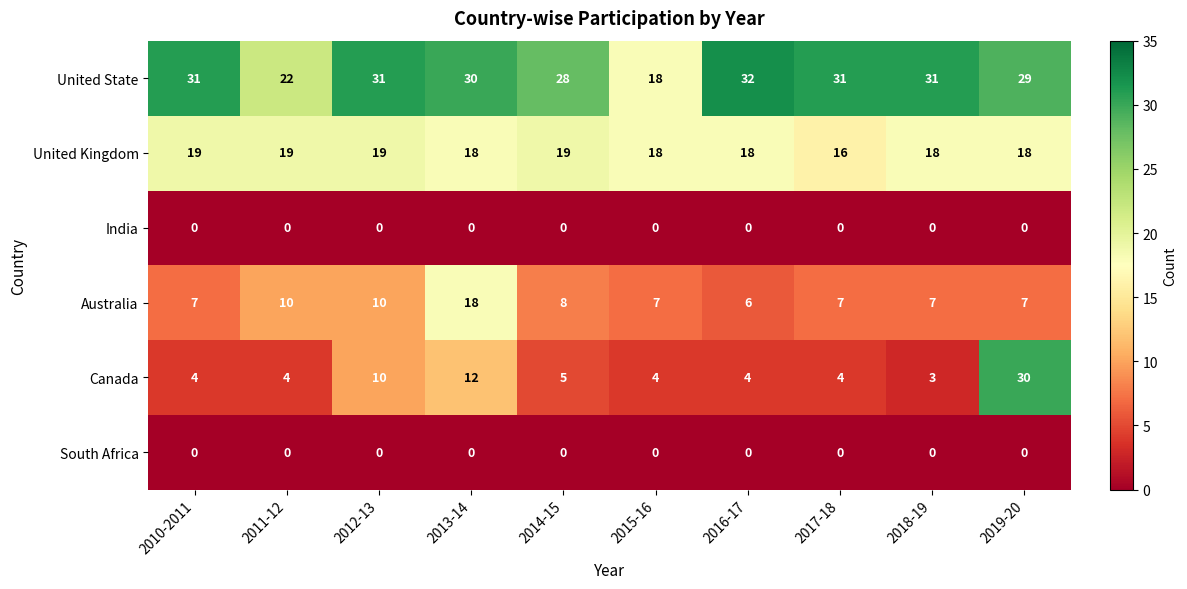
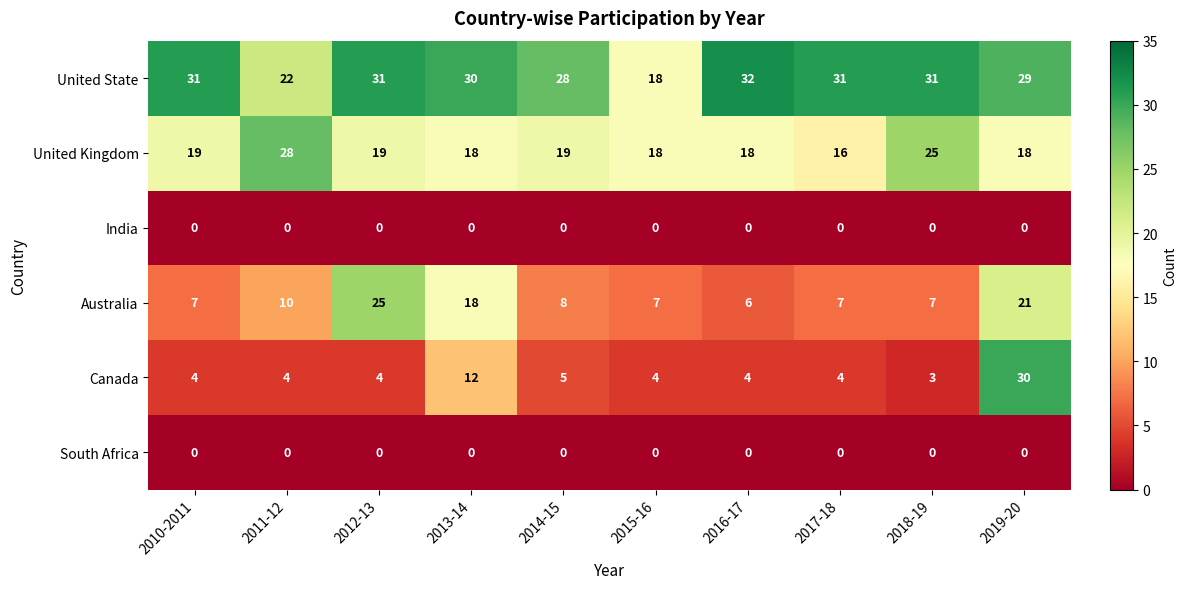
  {
    "United State": {
      "2010-2011": 31,
      "2011-12": 22,
      "2012-13": 31,
      "2013-14": 30,
      "2014-15": 28,
      "2015-16": 18,
      "2016-17": 32,
      "2017-18": 31,
      "2018-19": 31,
      "2019-20": 29
    },
    "United Kingdom": {
      "2010-2011": 19,
-     "2011-12": 19,
+     "2011-12": 28,
      "2012-13": 19,
      "2013-14": 18,
      "2014-15": 19,
      "2015-16": 18,
      "2016-17": 18,
      "2017-18": 16,
-     "2018-19": 18,
+     "2018-19": 25,
      "2019-20": 18
    },
    "India": {
      "2010-2011": 0,
      "2011-12": 0,
      "2012-13": 0,
      "2013-14": 0,
      "2014-15": 0,
      "2015-16": 0,
      "2016-17": 0,
      "2017-18": 0,
      "2018-19": 0,
      "2019-20": 0
    },
    "Australia": {
      "2010-2011": 7,
      "2011-12": 10,
-     "2012-13": 10,
+     "2012-13": 25,
      "2013-14": 18,
      "2014-15": 8,
      "2015-16": 7,
      "2016-17": 6,
      "2017-18": 7,
      "2018-19": 7,
-     "2019-20": 7
+     "2019-20": 21
    },
    "Canada": {
      "2010-2011": 4,
      "2011-12": 4,
-     "2012-13": 10,
+     "2012-13": 4,
      "2013-14": 12,
      "2014-15": 5,
      "2015-16": 4,
      "2016-17": 4,
      "2017-18": 4,
      "2018-19": 3,
      "2019-20": 30
    },
    "South Africa": {
      "2010-2011": 0,
      "2011-12": 0,
      "2012-13": 0,
      "2013-14": 0,
      "2014-15": 0,
      "2015-16": 0,
      "2016-17": 0,
      "2017-18": 0,
      "2018-19": 0,
      "2019-20": 0
    }
  }
